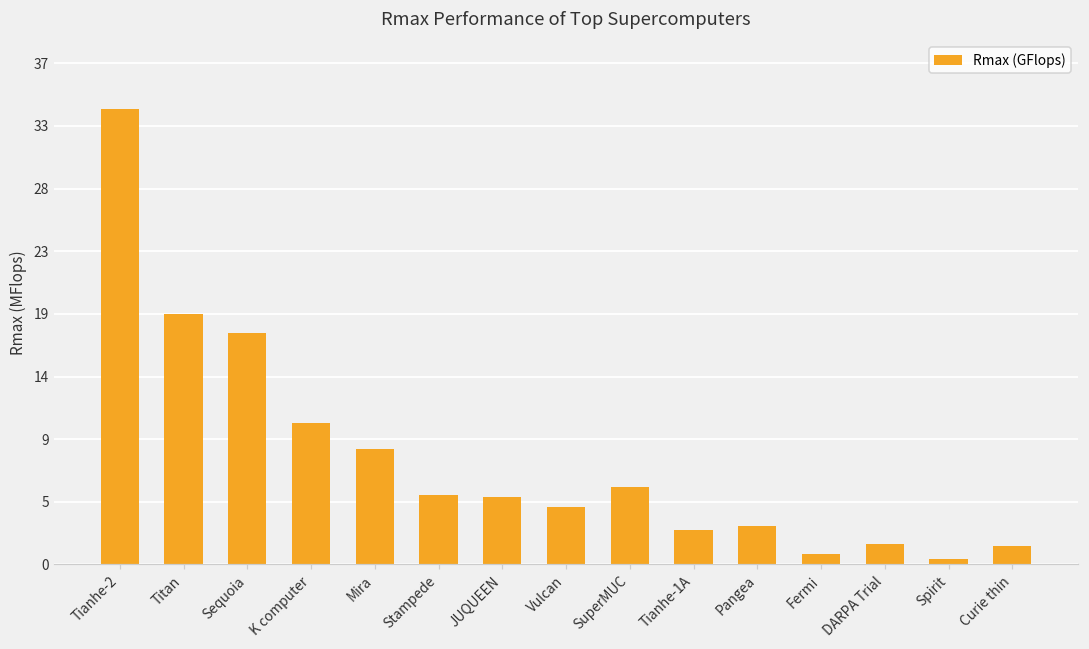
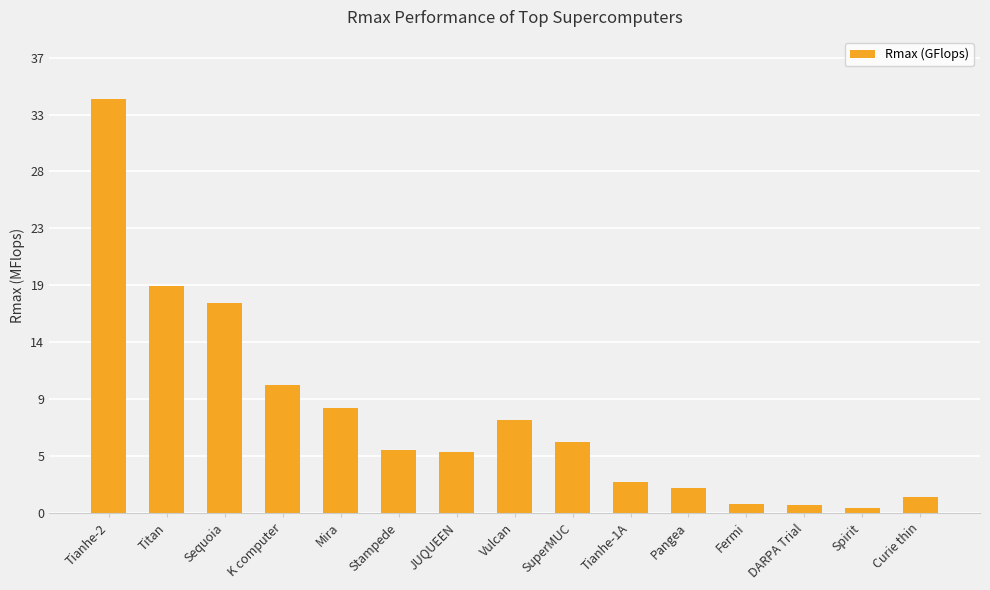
  {
    "Tianhe-2": 33.9,
    "Titan": 18.6,
    "Sequoia": 17.2,
    "K computer": 10.5,
    "Mira": 8.6,
    "Stampede": 5.2,
    "JUQUEEN": 5.0,
-   "Vulcan": 4.3,
+   "Vulcan": 7.6,
    "SuperMUC": 5.8,
    "Tianhe-1A": 2.6,
-   "Pangea": 2.9,
+   "Pangea": 2.1,
    "Fermi": 0.8,
-   "DARPA Trial": 1.5,
+   "DARPA Trial": 0.7,
    "Spirit": 0.4,
    "Curie thin": 1.4
  }
